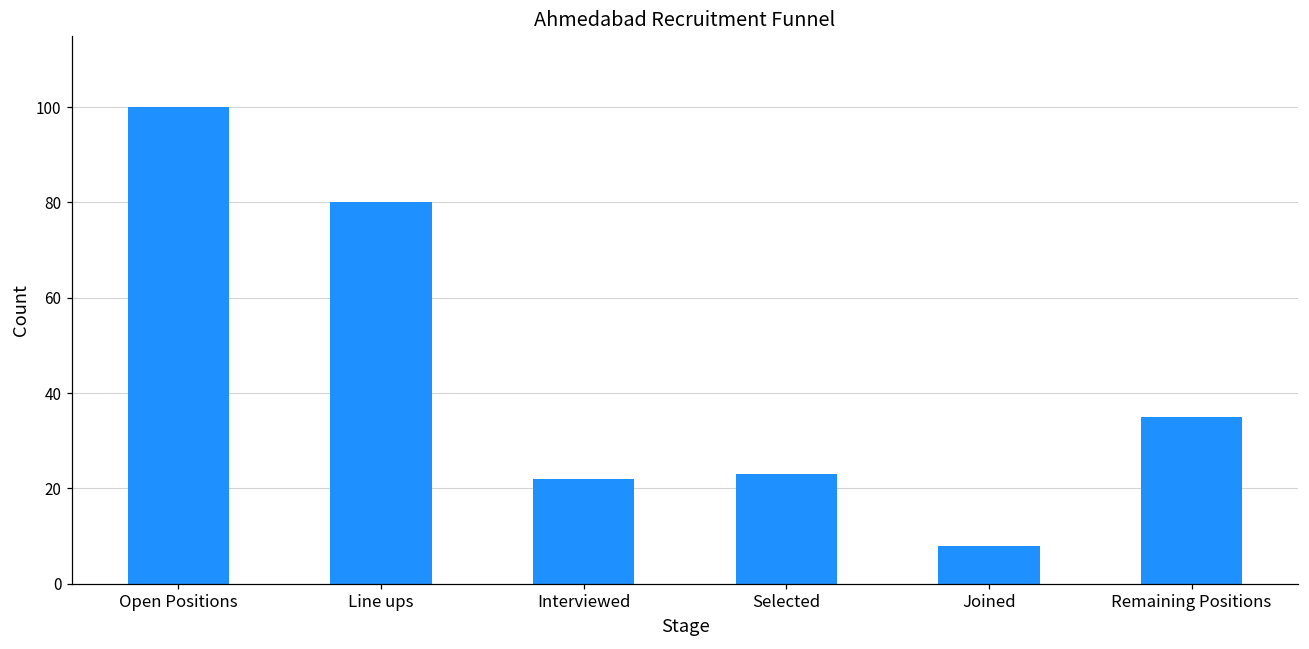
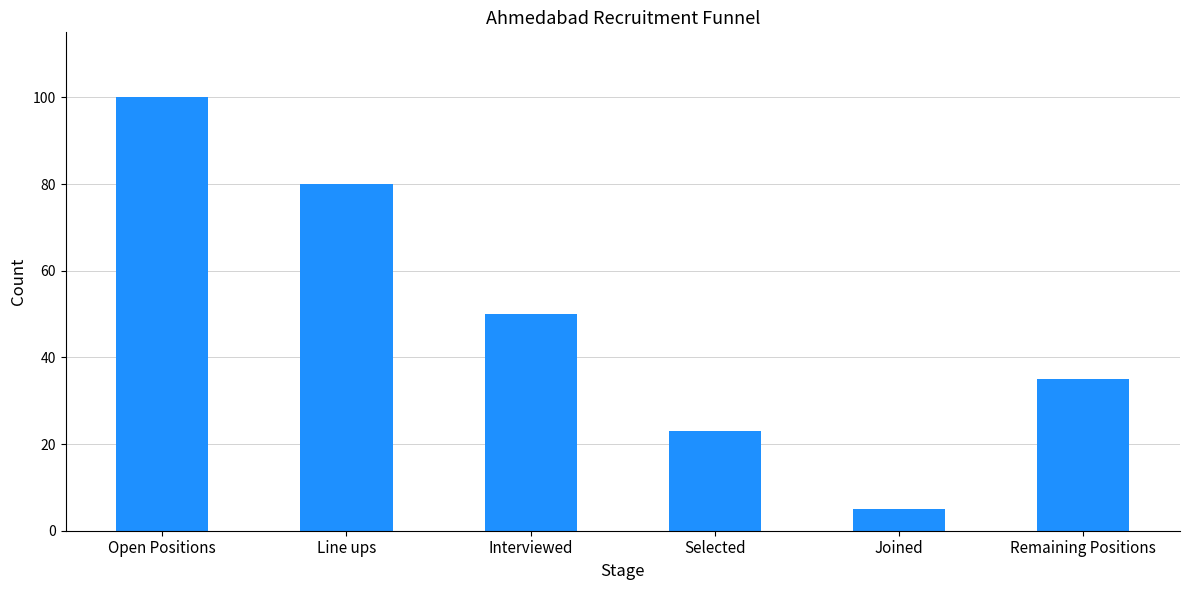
  {
    "Open Positions": 100,
    "Line ups": 80,
-   "Interviewed": 22,
+   "Interviewed": 50,
    "Selected": 23,
-   "Joined": 8,
+   "Joined": 5,
    "Remaining Positions": 35
  }
